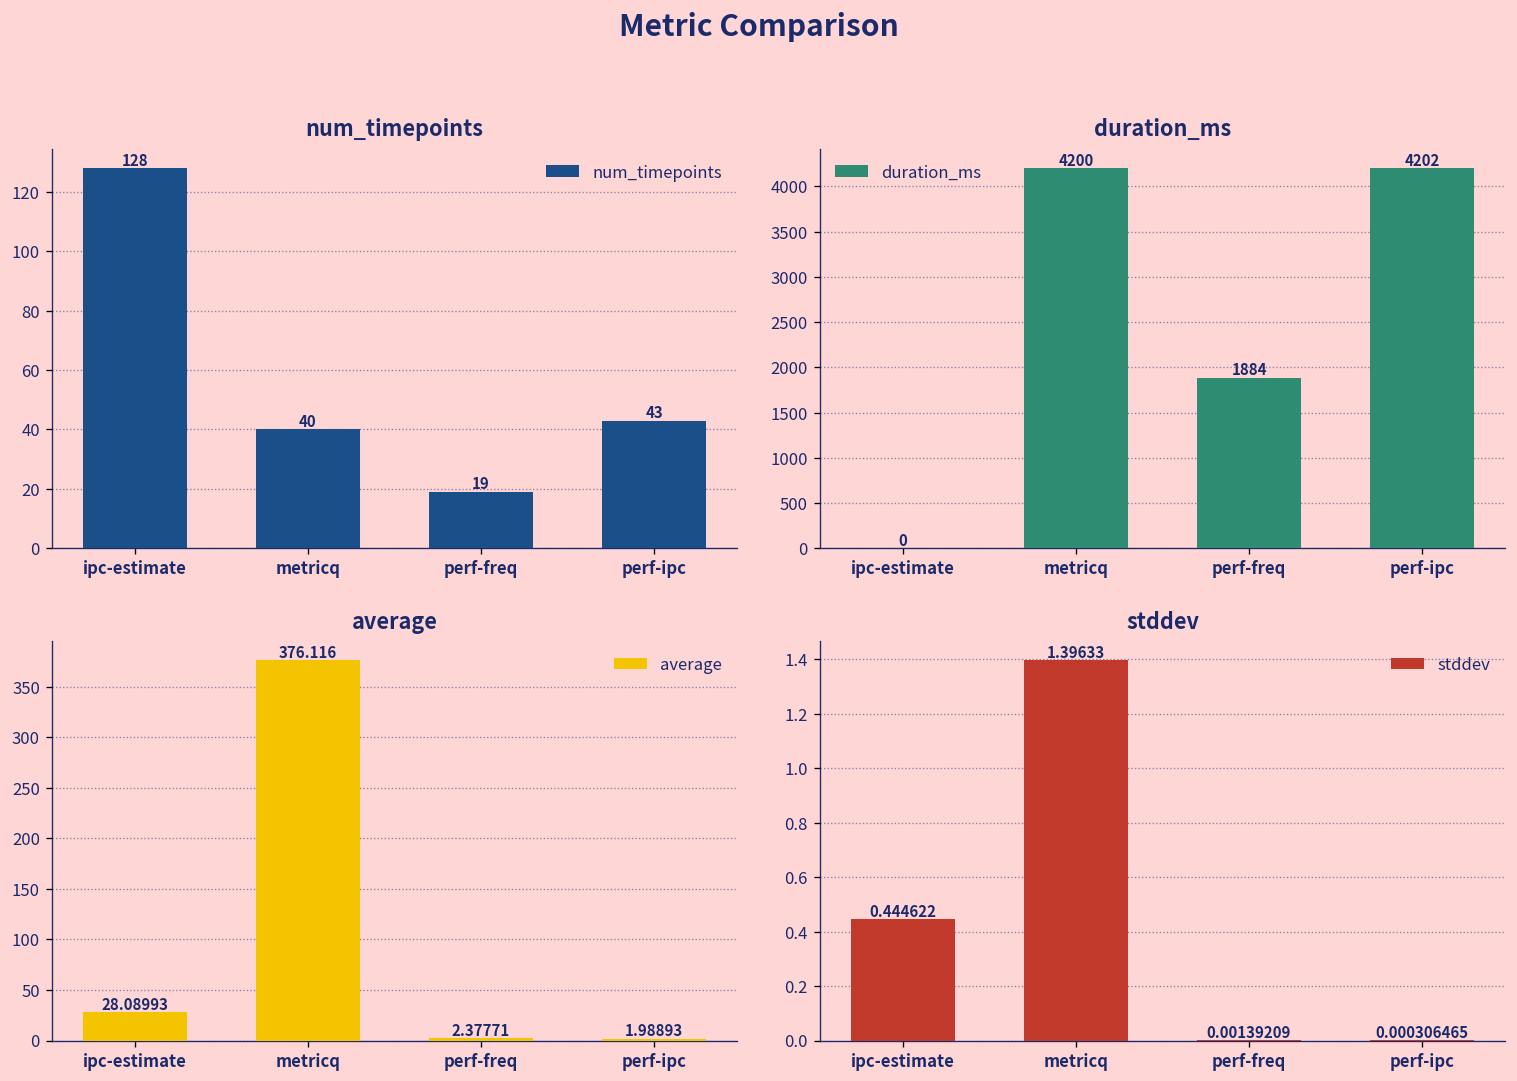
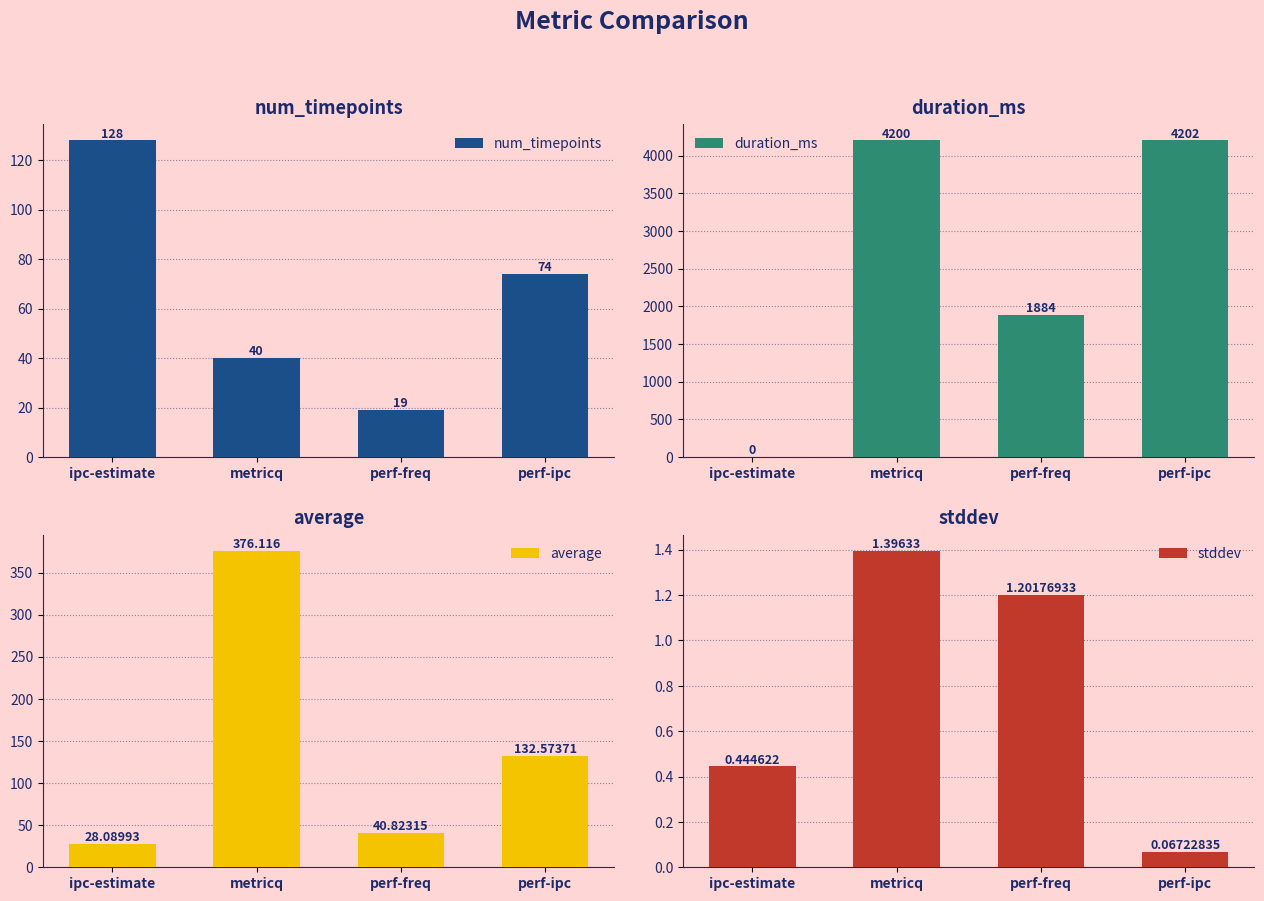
  {
    "num_timepoints": {
      "ipc-estimate": 128,
      "metricq": 40,
      "perf-freq": 19,
-     "perf-ipc": 43
+     "perf-ipc": 74
    },
    "duration_ms": {
      "ipc-estimate": 0,
      "metricq": 4200,
      "perf-freq": 1884,
      "perf-ipc": 4202
    },
    "average": {
      "ipc-estimate": 28.08993,
      "metricq": 376.116,
-     "perf-freq": 2.37771,
-     "perf-ipc": 1.98893
+     "perf-freq": 40.82315,
+     "perf-ipc": 132.57371
    },
    "stddev": {
      "ipc-estimate": 0.444622,
      "metricq": 1.39633,
-     "perf-freq": 0.00139209,
-     "perf-ipc": 0.000306465
+     "perf-freq": 1.20176933,
+     "perf-ipc": 0.06722835
    }
  }
